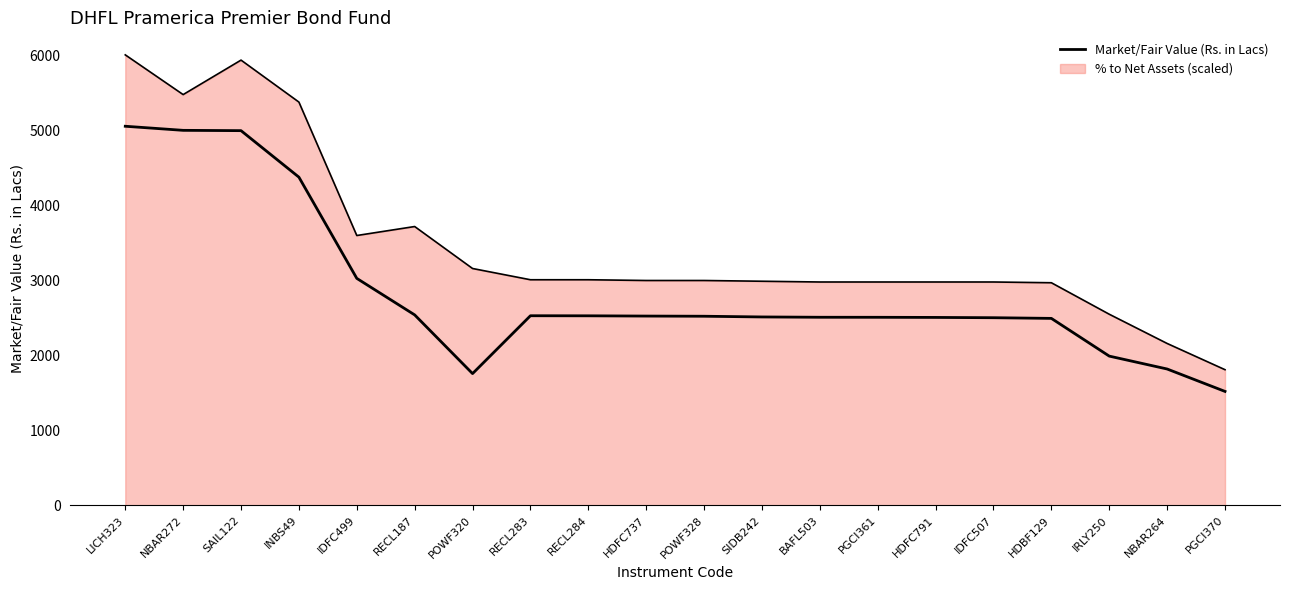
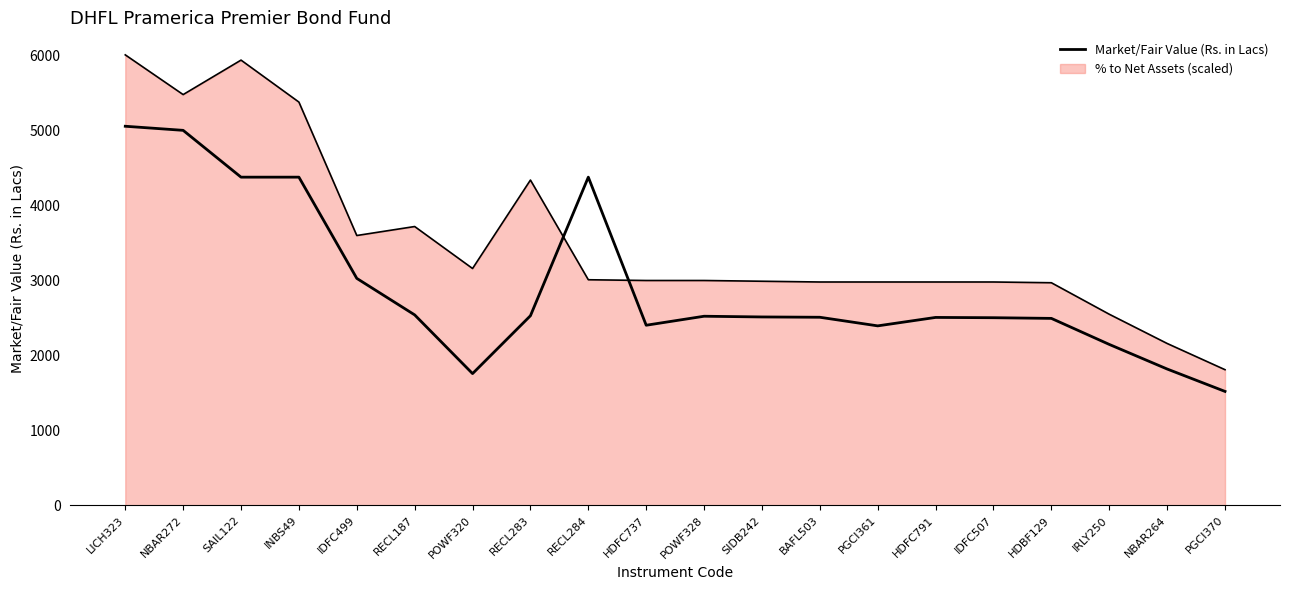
  {
    "Market/Fair Value (Rs. in Lacs)": {
      "LICH323": 5100,
      "NBAR272": 5000,
-     "SAIL122": 5000,
+     "SAIL122": 4400,
      "INBS49": 4400,
      "IDFC499": 3000,
      "RECL187": 2500,
      "POWF320": 1800,
      "RECL283": 2500,
-     "RECL284": 2500,
-     "HDFC737": 2500,
+     "RECL284": 4400,
+     "HDFC737": 2400,
      "POWF328": 2500,
      "SIDB242": 2500,
      "BAFL503": 2500,
-     "PGCI361": 2500,
+     "PGCI361": 2400,
      "HDFC791": 2500,
      "IDFC507": 2500,
      "HDBF129": 2500,
-     "IRLY250": 2000,
+     "IRLY250": 2100,
      "NBAR264": 1800,
      "PGCI370": 1500
    },
    "% to Net Assets (scaled)": {
      "LICH323": 6000,
      "NBAR272": 5500,
      "SAIL122": 5900,
      "INBS49": 5400,
      "IDFC499": 3600,
      "RECL187": 3700,
      "POWF320": 3200,
-     "RECL283": 3000,
+     "RECL283": 4300,
      "RECL284": 3000,
      "HDFC737": 3000,
      "POWF328": 3000,
      "SIDB242": 3000,
      "BAFL503": 3000,
      "PGCI361": 3000,
      "HDFC791": 3000,
      "IDFC507": 3000,
      "HDBF129": 3000,
      "IRLY250": 2600,
      "NBAR264": 2200,
      "PGCI370": 1800
    }
  }
